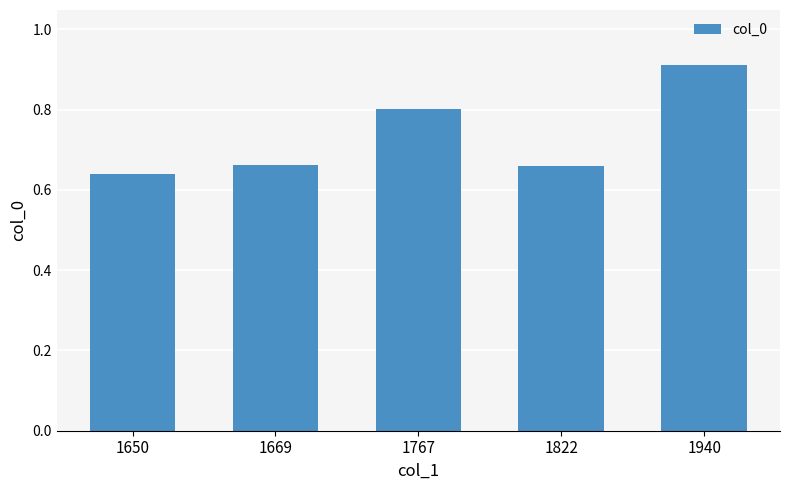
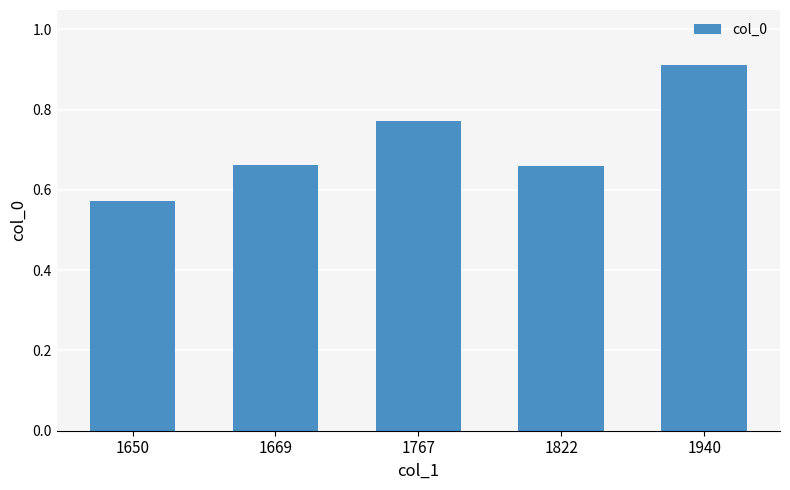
  {
-   "1650": 0.64,
+   "1650": 0.57,
    "1669": 0.66,
-   "1767": 0.80,
+   "1767": 0.77,
    "1822": 0.66,
    "1940": 0.91
  }
